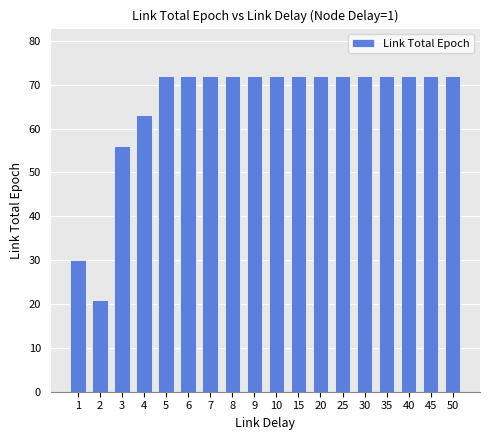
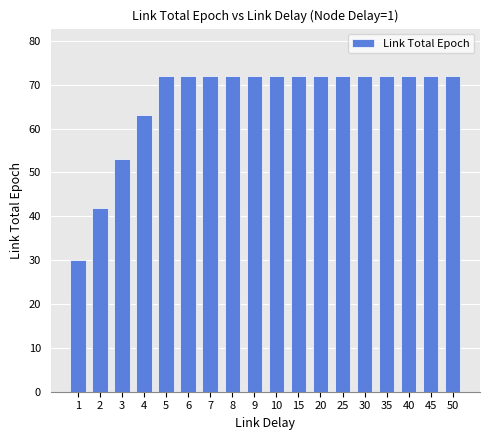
  {
    "1": 30,
-   "2": 21,
-   "3": 56,
+   "2": 42,
+   "3": 53,
    "4": 63,
    "5": 72,
    "6": 72,
    "7": 72,
    "8": 72,
    "9": 72,
    "10": 72,
    "15": 72,
    "20": 72,
    "25": 72,
    "30": 72,
    "35": 72,
    "40": 72,
    "45": 72,
    "50": 72
  }
